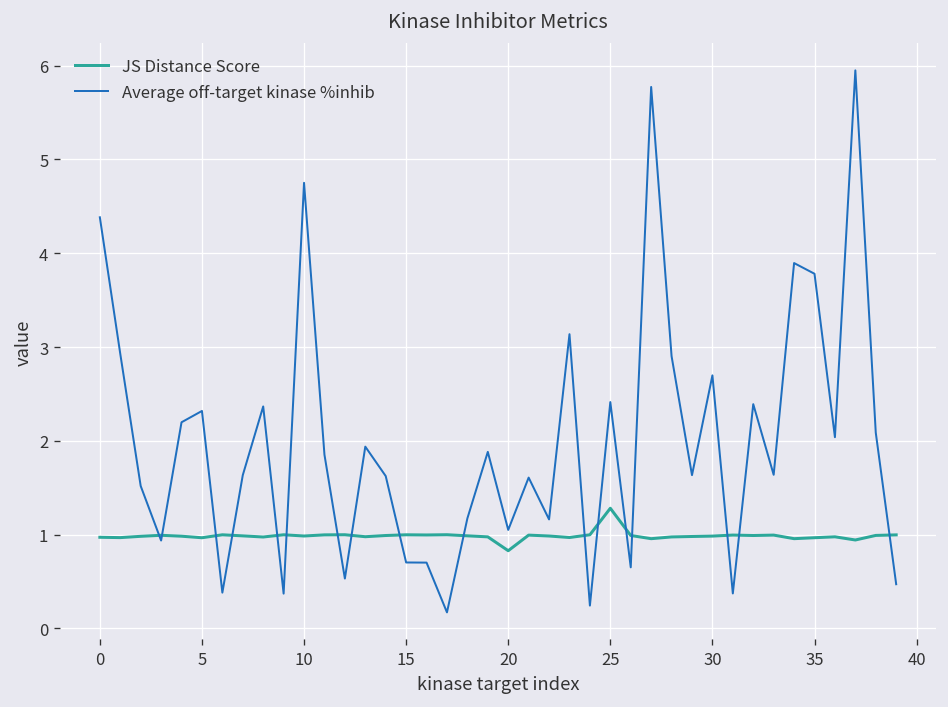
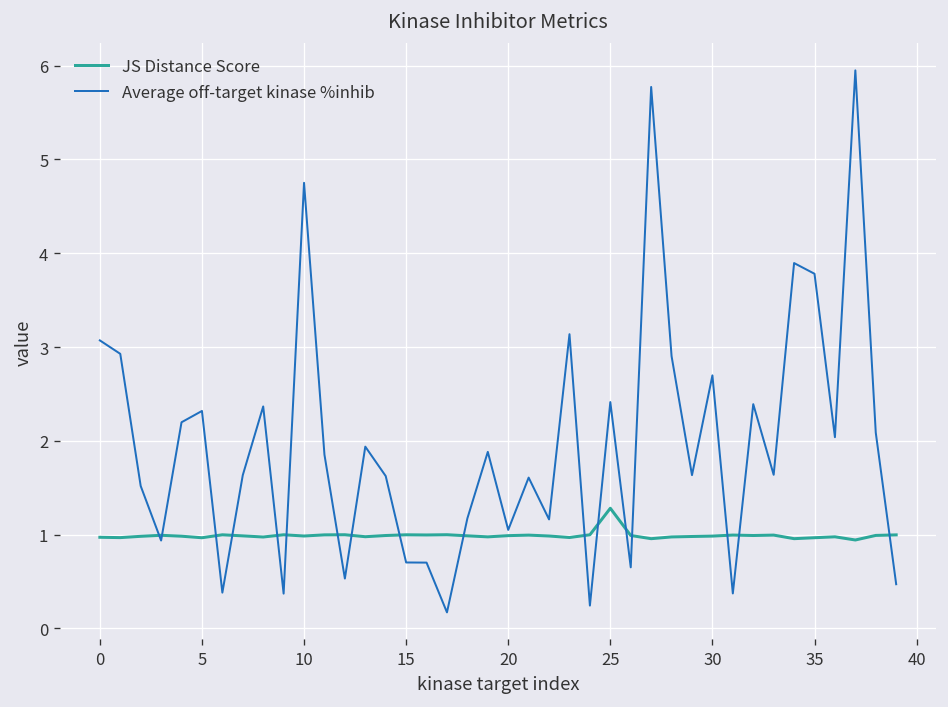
  {
    "JS Distance Score": {
      "0": 1.0,
      "5": 1.0,
      "10": 1.0,
      "15": 1.0,
-     "20": 0.8,
+     "20": 1.0,
      "25": 1.3,
      "30": 1.0,
      "35": 1.0
    },
    "Average off-target kinase %inhib": {
-     "0": 4.4,
+     "0": 3.1,
      "5": 2.3,
      "10": 4.8,
      "15": 0.7,
      "20": 1.0,
      "25": 2.4,
      "30": 2.7,
      "35": 3.8
    }
  }
